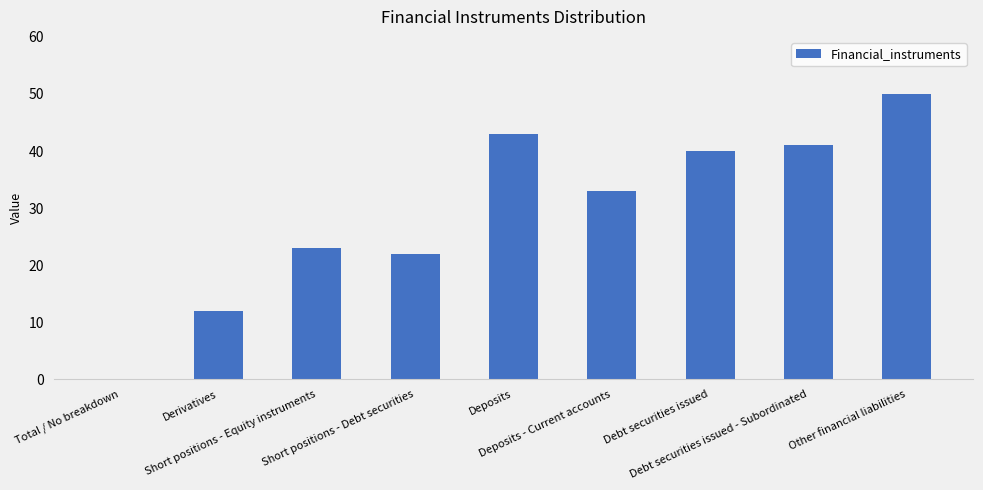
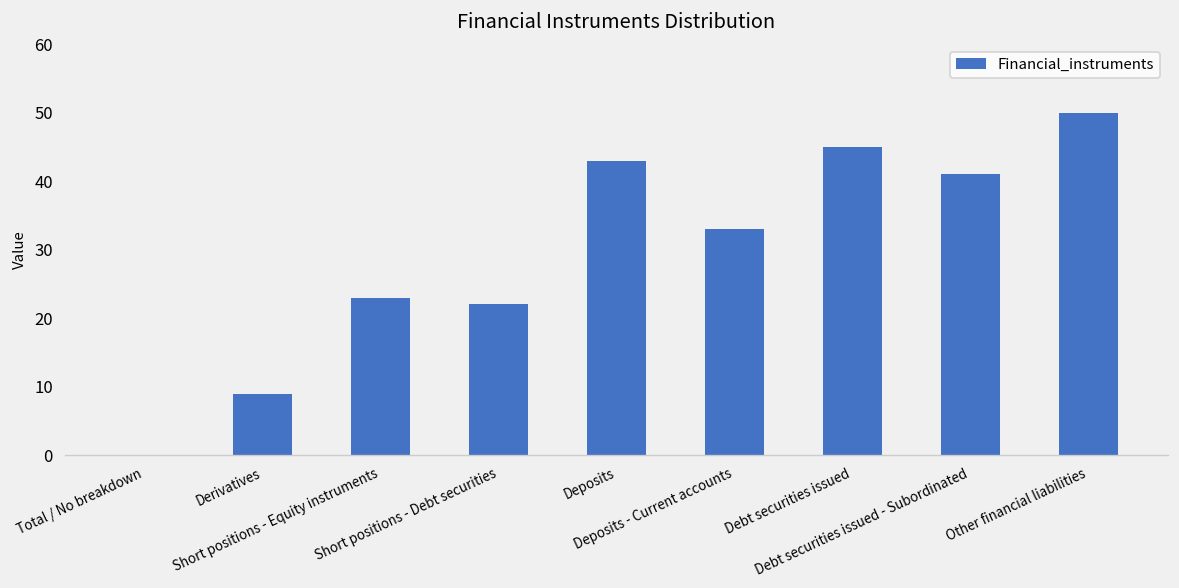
  {
    "Total / No breakdown": 0,
-   "Derivatives": 12,
+   "Derivatives": 9,
    "Short positions - Equity instruments": 23,
    "Short positions - Debt securities": 22,
    "Deposits": 43,
    "Deposits - Current accounts": 33,
-   "Debt securities issued": 40,
+   "Debt securities issued": 45,
    "Debt securities issued - Subordinated": 41,
    "Other financial liabilities": 50
  }
